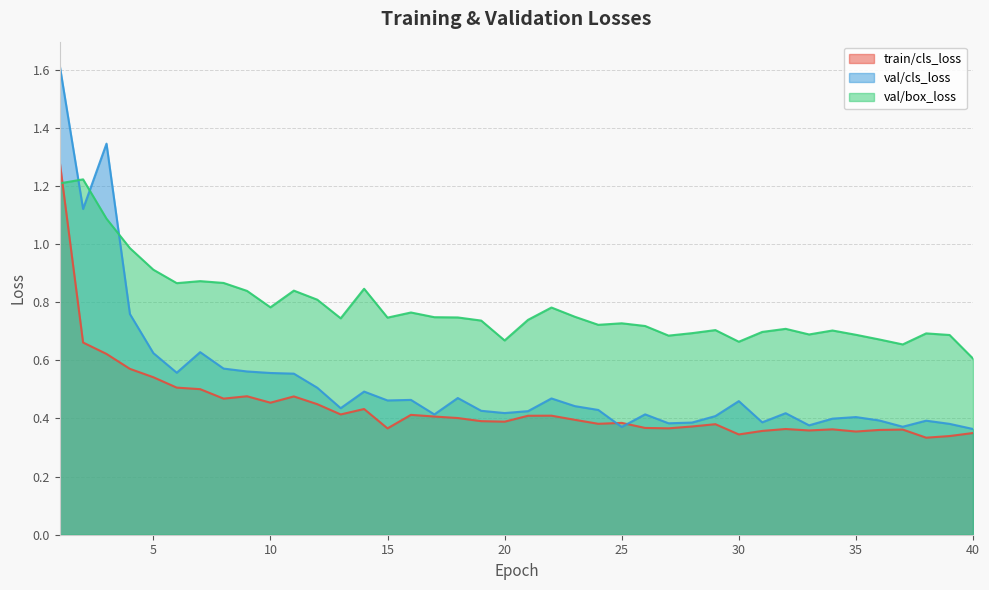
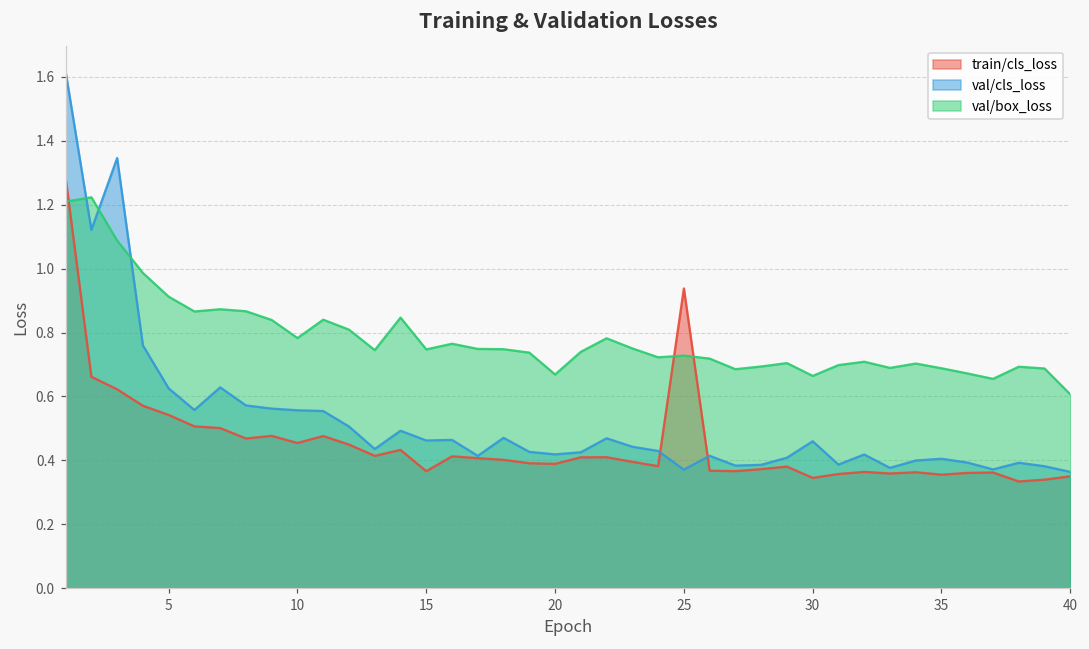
  {
    "train/cls_loss": {
      "5": 0.54,
      "10": 0.45,
      "15": 0.37,
      "20": 0.39,
-     "25": 0.38,
+     "25": 0.94,
      "30": 0.35,
      "35": 0.36,
      "40": 0.35
    },
    "val/cls_loss": {
      "5": 0.63,
      "10": 0.56,
      "15": 0.46,
      "20": 0.42,
      "25": 0.37,
      "30": 0.46,
      "35": 0.40,
      "40": 0.36
    },
    "val/box_loss": {
      "5": 0.91,
      "10": 0.78,
      "15": 0.75,
      "20": 0.67,
      "25": 0.73,
      "30": 0.66,
      "35": 0.69,
      "40": 0.61
    }
  }
